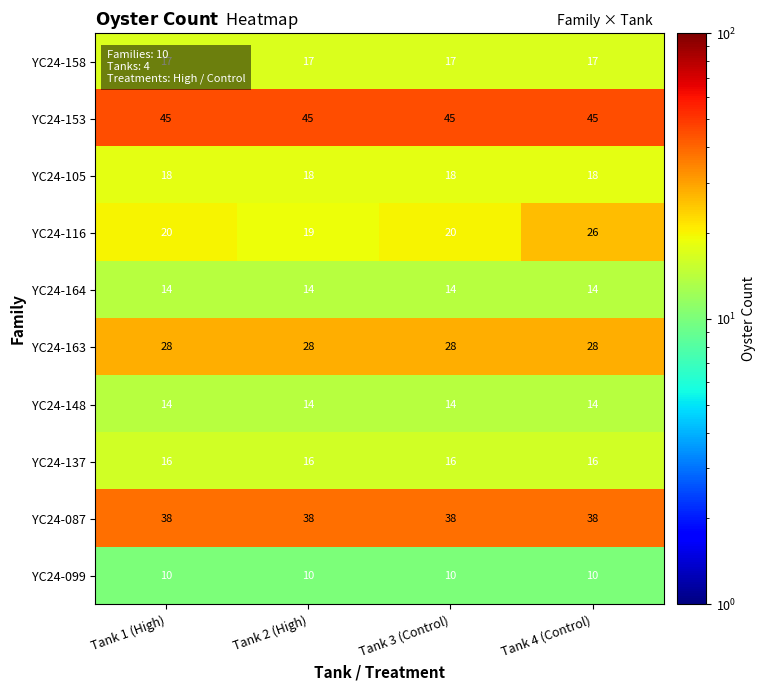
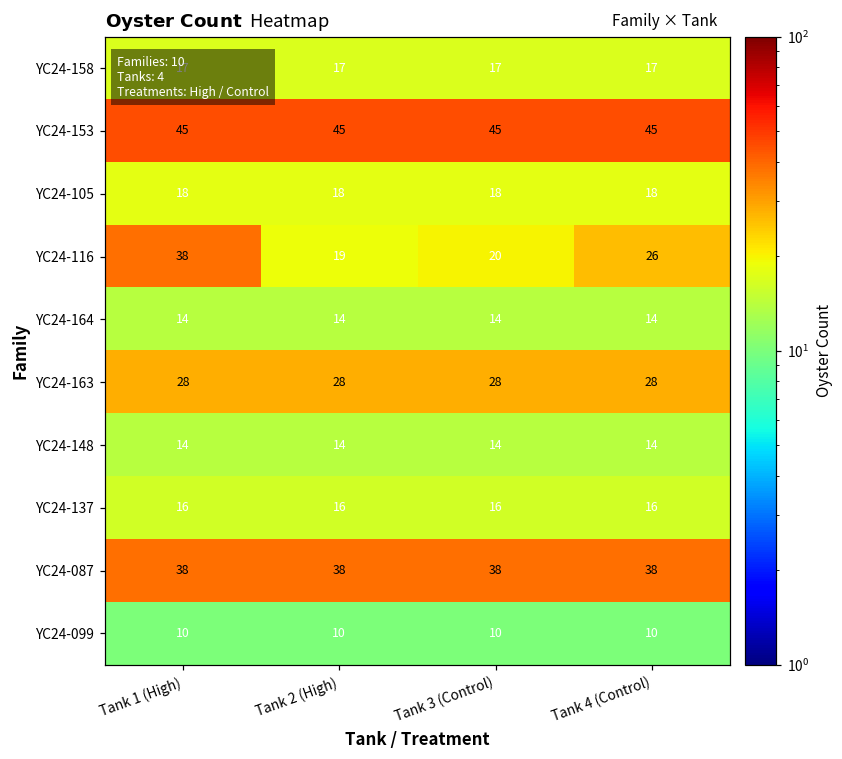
  {
    "YC24-158": {
      "Tank 2 (High)": 17,
      "Tank 3 (Control)": 17,
      "Tank 4 (Control)": 17
    },
    "YC24-153": {
      "Tank 1 (High)": 45,
      "Tank 2 (High)": 45,
      "Tank 3 (Control)": 45,
      "Tank 4 (Control)": 45
    },
    "YC24-105": {
      "Tank 1 (High)": 18,
      "Tank 2 (High)": 18,
      "Tank 3 (Control)": 18,
      "Tank 4 (Control)": 18
    },
    "YC24-116": {
-     "Tank 1 (High)": 20,
+     "Tank 1 (High)": 38,
      "Tank 2 (High)": 19,
      "Tank 3 (Control)": 20,
      "Tank 4 (Control)": 26
    },
    "YC24-164": {
      "Tank 1 (High)": 14,
      "Tank 2 (High)": 14,
      "Tank 3 (Control)": 14,
      "Tank 4 (Control)": 14
    },
    "YC24-163": {
      "Tank 1 (High)": 28,
      "Tank 2 (High)": 28,
      "Tank 3 (Control)": 28,
      "Tank 4 (Control)": 28
    },
    "YC24-148": {
      "Tank 1 (High)": 14,
      "Tank 2 (High)": 14,
      "Tank 3 (Control)": 14,
      "Tank 4 (Control)": 14
    },
    "YC24-137": {
      "Tank 1 (High)": 16,
      "Tank 2 (High)": 16,
      "Tank 3 (Control)": 16,
      "Tank 4 (Control)": 16
    },
    "YC24-087": {
      "Tank 1 (High)": 38,
      "Tank 2 (High)": 38,
      "Tank 3 (Control)": 38,
      "Tank 4 (Control)": 38
    },
    "YC24-099": {
      "Tank 1 (High)": 10,
      "Tank 2 (High)": 10,
      "Tank 3 (Control)": 10,
      "Tank 4 (Control)": 10
    }
  }
